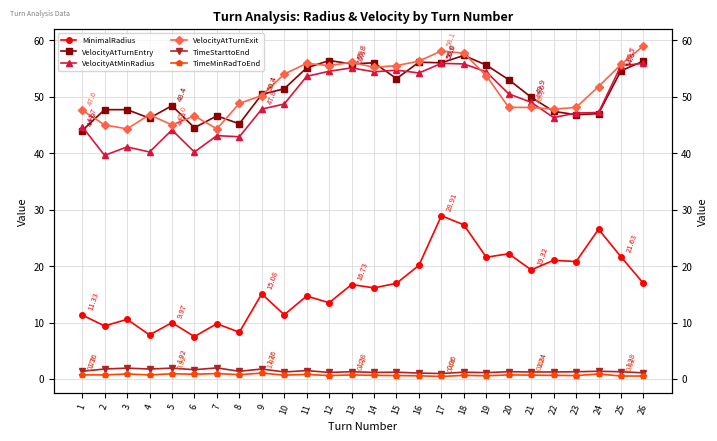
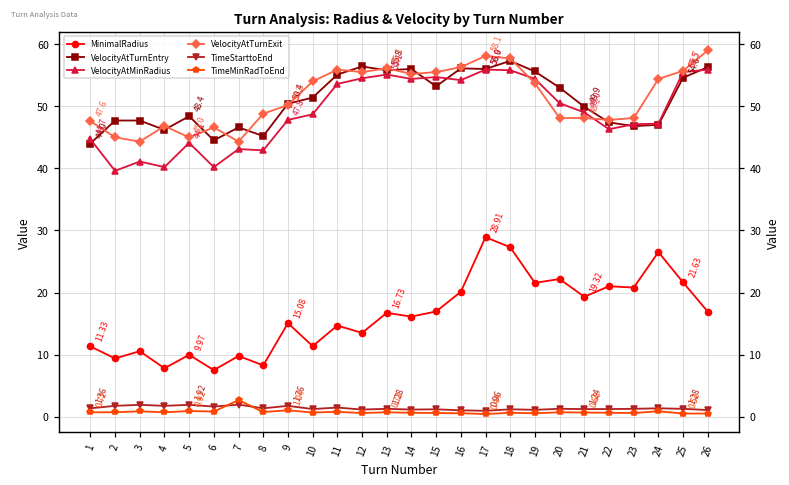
  {
    "MinimalRadius": {
      "1": 11.33,
      "5": 9.97,
      "9": 15.08,
      "13": 16.73,
      "17": 28.91,
      "21": 19.32,
      "25": 21.63
    },
    "VelocityAtTurnEntry": {
      "5": 48.4
    },
    "VelocityAtTurnExit": {
      "2": 45,
      "3": 44,
      "4": 47,
      "6": 47,
      "7": 44,
      "8": 49,
      "11": 56,
      "12": 56,
      "14": 55,
      "15": 56,
      "19": 54,
-     "24": 52
+     "24": 54
    },
    "TimeMinRadToEnd": {
      "3": 1,
      "4": 1,
      "6": 1,
-     "7": 1,
+     "7": 3,
      "8": 1,
      "10": 1,
      "11": 1,
      "12": 1,
      "14": 1,
      "15": 1,
      "16": 1,
      "18": 1,
      "19": 1,
      "20": 1,
      "22": 1,
      "23": 1,
      "24": 1
    }
  }
